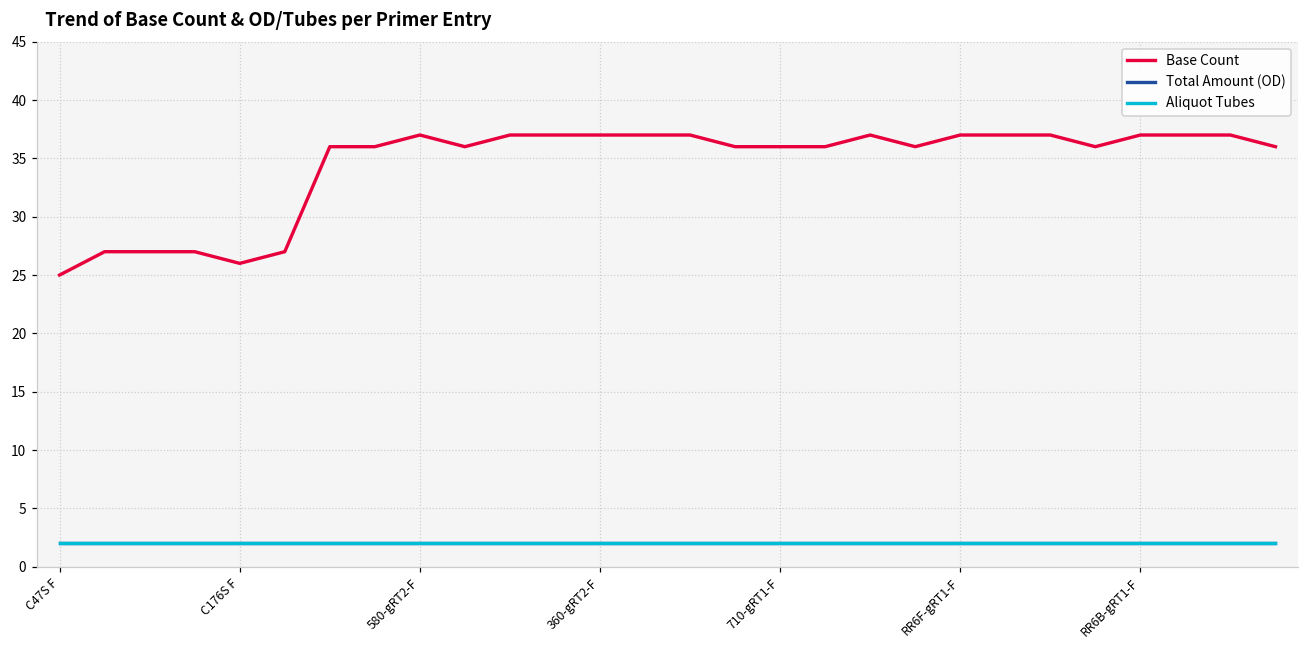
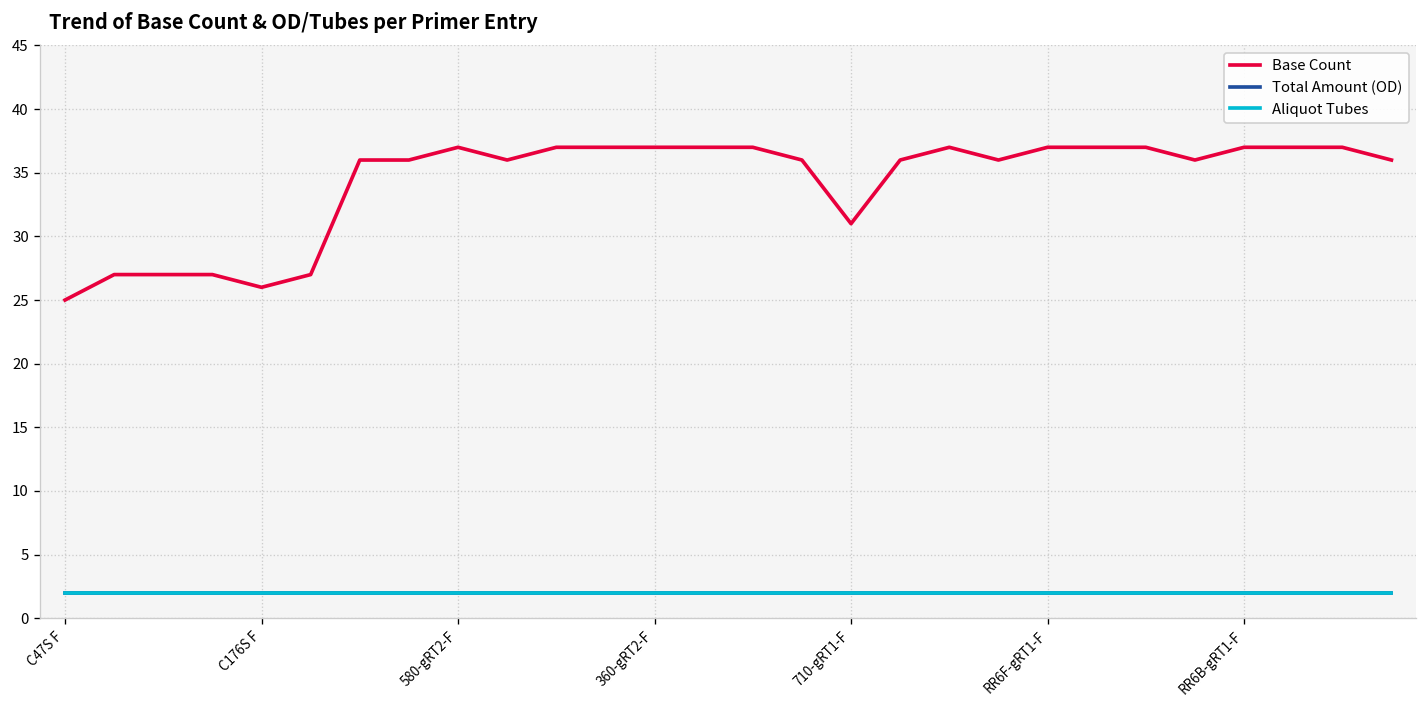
  {
    "Base Count": {
      "C47S F": 25,
      "C176S F": 26,
      "580-gRT2-F": 37,
      "360-gRT2-F": 37,
-     "710-gRT1-F": 36,
+     "710-gRT1-F": 31,
      "RR6F-gRT1-F": 37,
      "RR6B-gRT1-F": 37
    },
    "Aliquot Tubes": {
      "C47S F": 2,
      "C176S F": 2,
      "580-gRT2-F": 2,
      "360-gRT2-F": 2,
      "710-gRT1-F": 2,
      "RR6F-gRT1-F": 2,
      "RR6B-gRT1-F": 2
    }
  }
